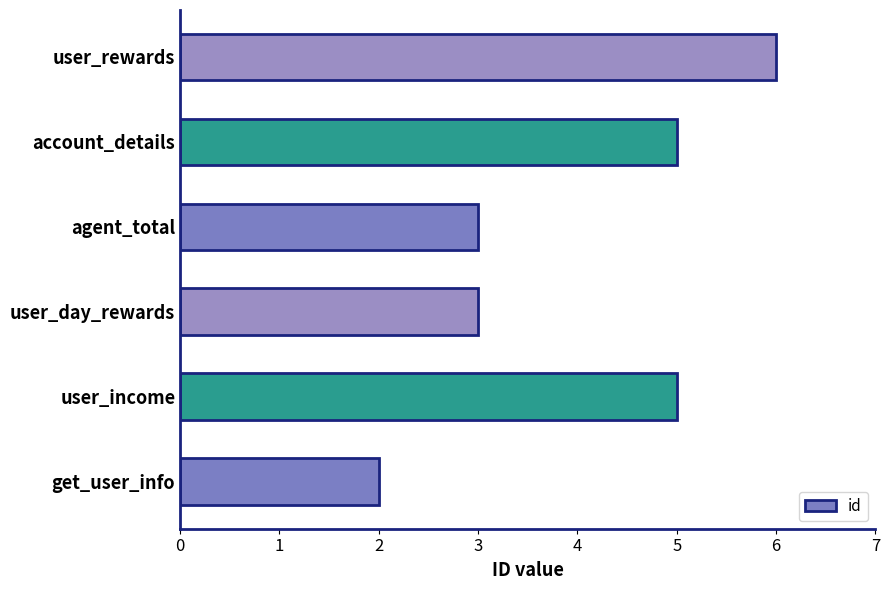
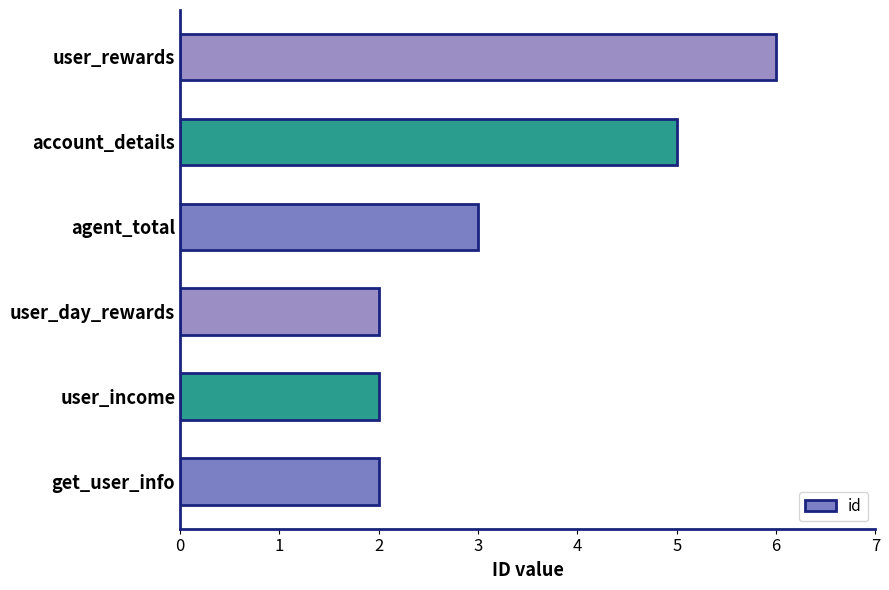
  {
    "user_rewards": 6,
    "account_details": 5,
    "agent_total": 3,
-   "user_day_rewards": 3,
-   "user_income": 5,
+   "user_day_rewards": 2,
+   "user_income": 2,
    "get_user_info": 2
  }
